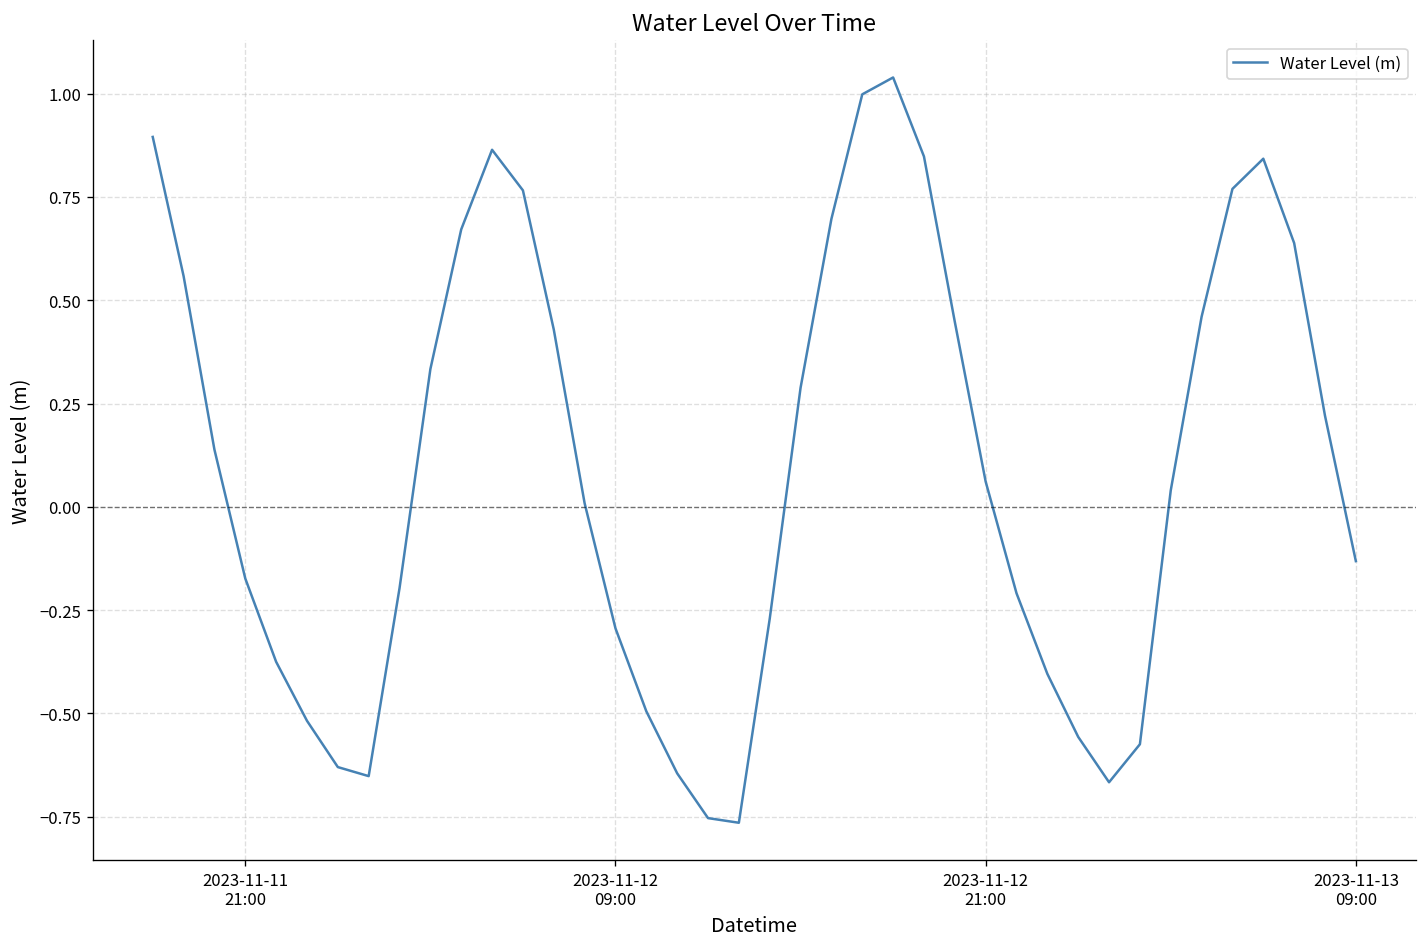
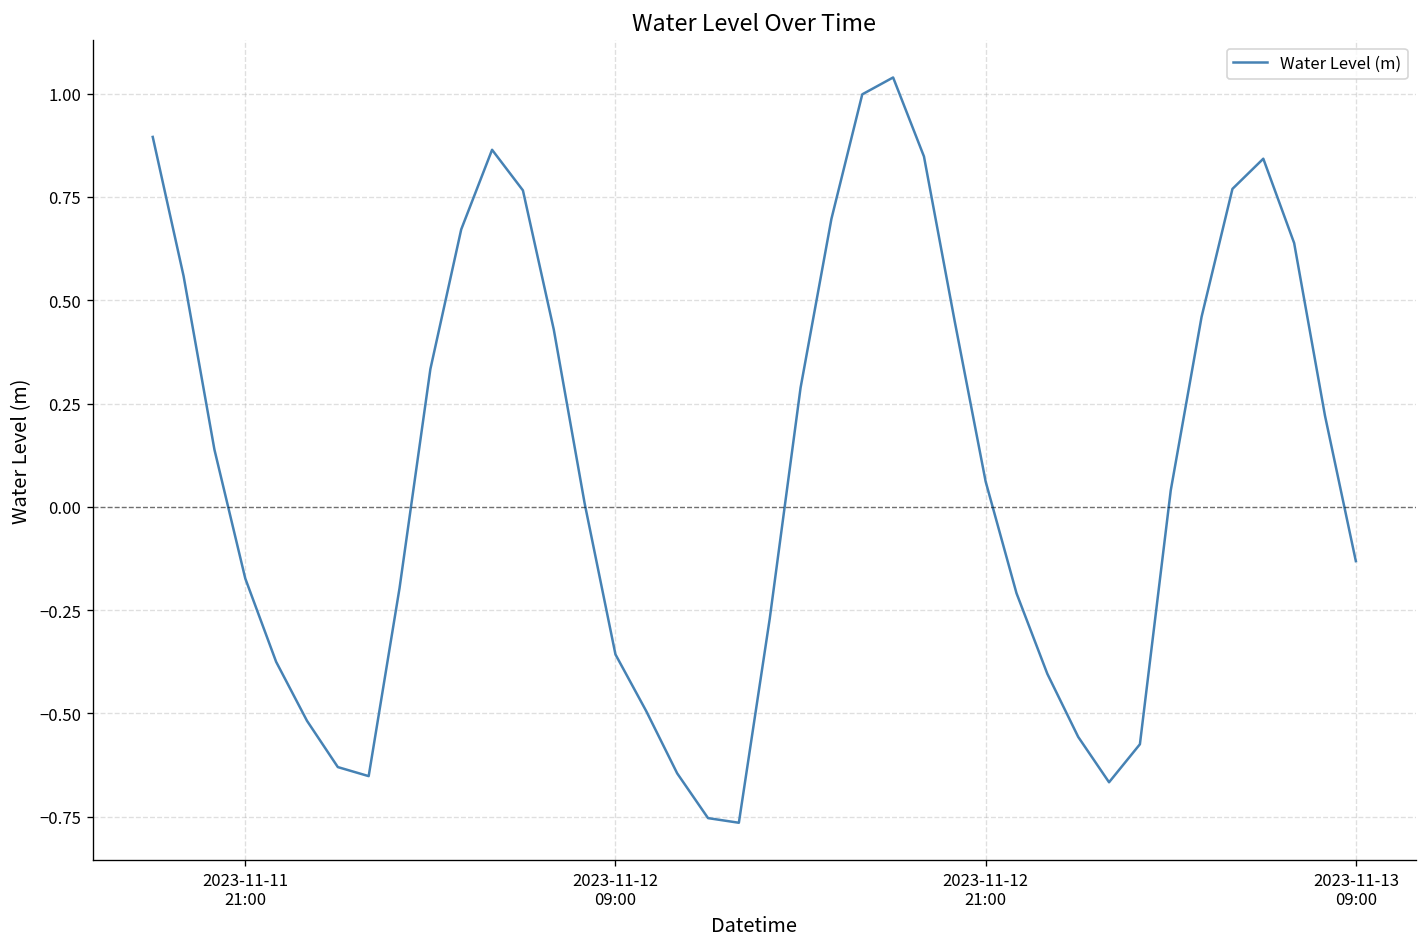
  {
    "2023-11-11 21:00": -0.17,
-   "2023-11-12 09:00": -0.29,
+   "2023-11-12 09:00": -0.36,
    "2023-11-12 21:00": 0.06,
    "2023-11-13 09:00": -0.13
  }
